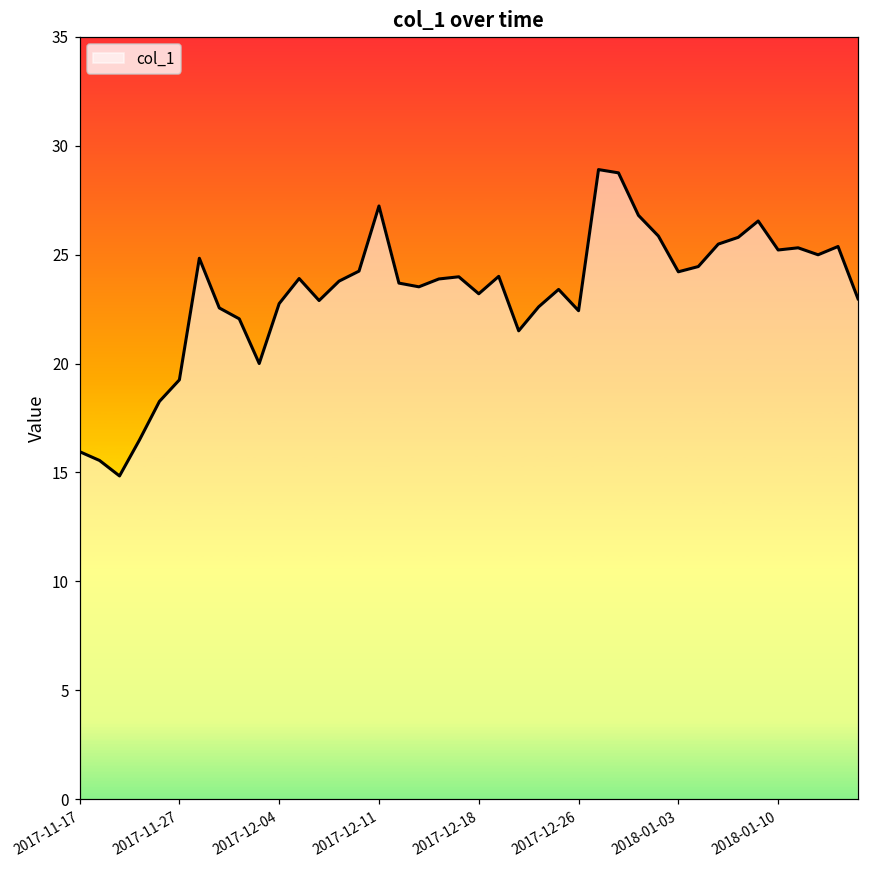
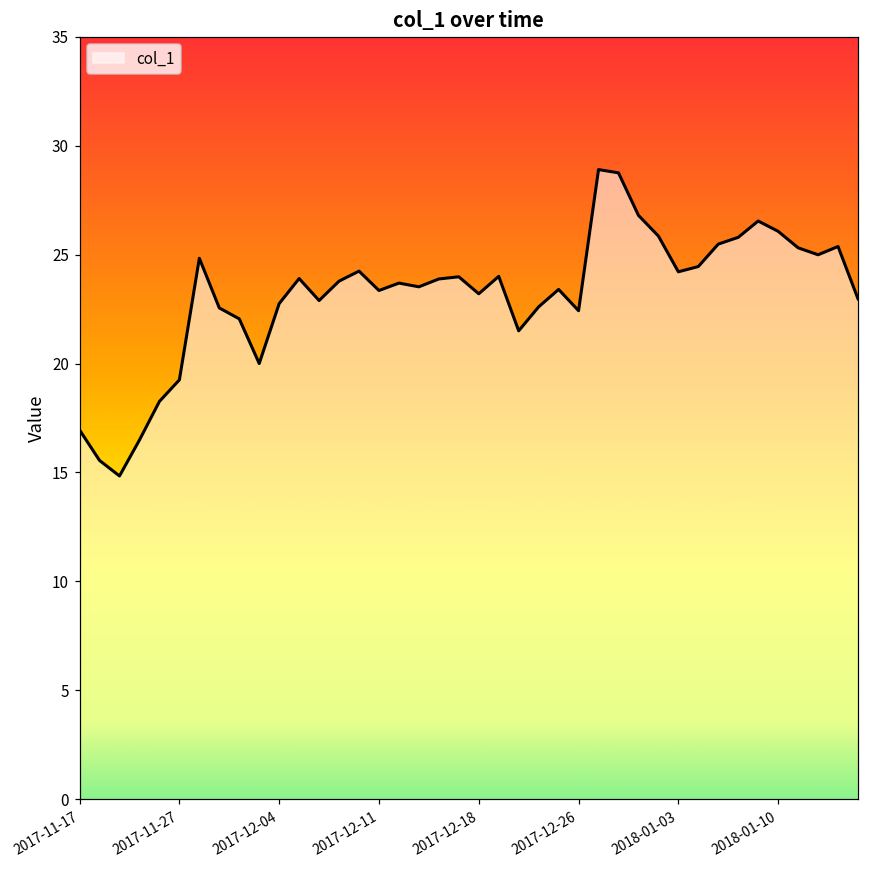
  {
-   "2017-11-17": 16.0,
+   "2017-11-17": 17.0,
    "2017-11-27": 19.3,
    "2017-12-04": 22.8,
-   "2017-12-11": 27.2,
+   "2017-12-11": 23.4,
    "2017-12-18": 23.2,
    "2017-12-26": 22.4,
    "2018-01-03": 24.2,
-   "2018-01-10": 25.2
+   "2018-01-10": 26.1
  }
